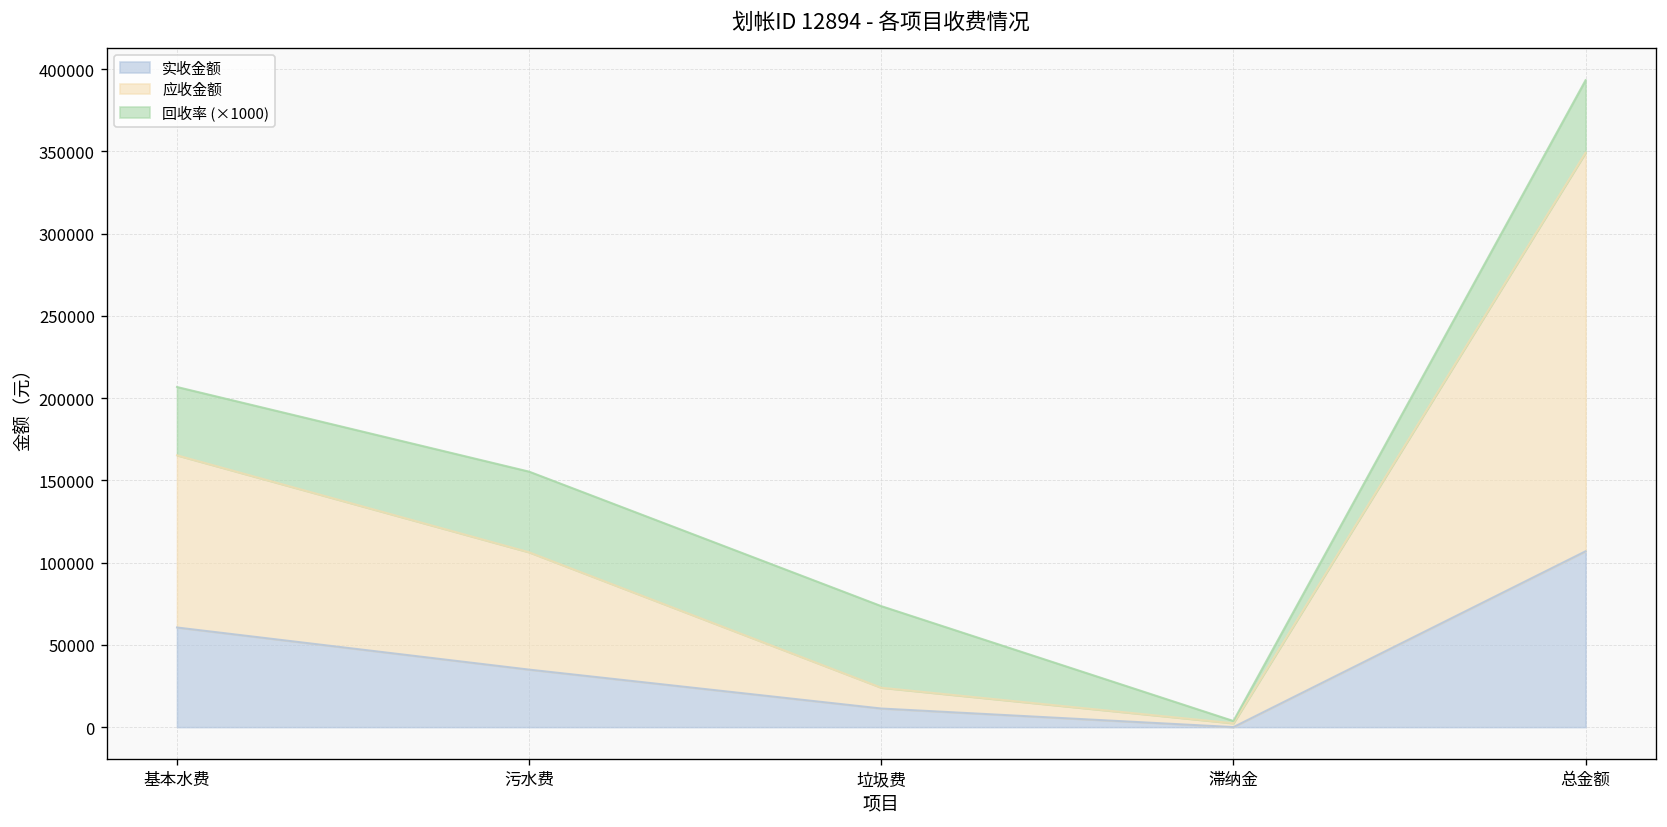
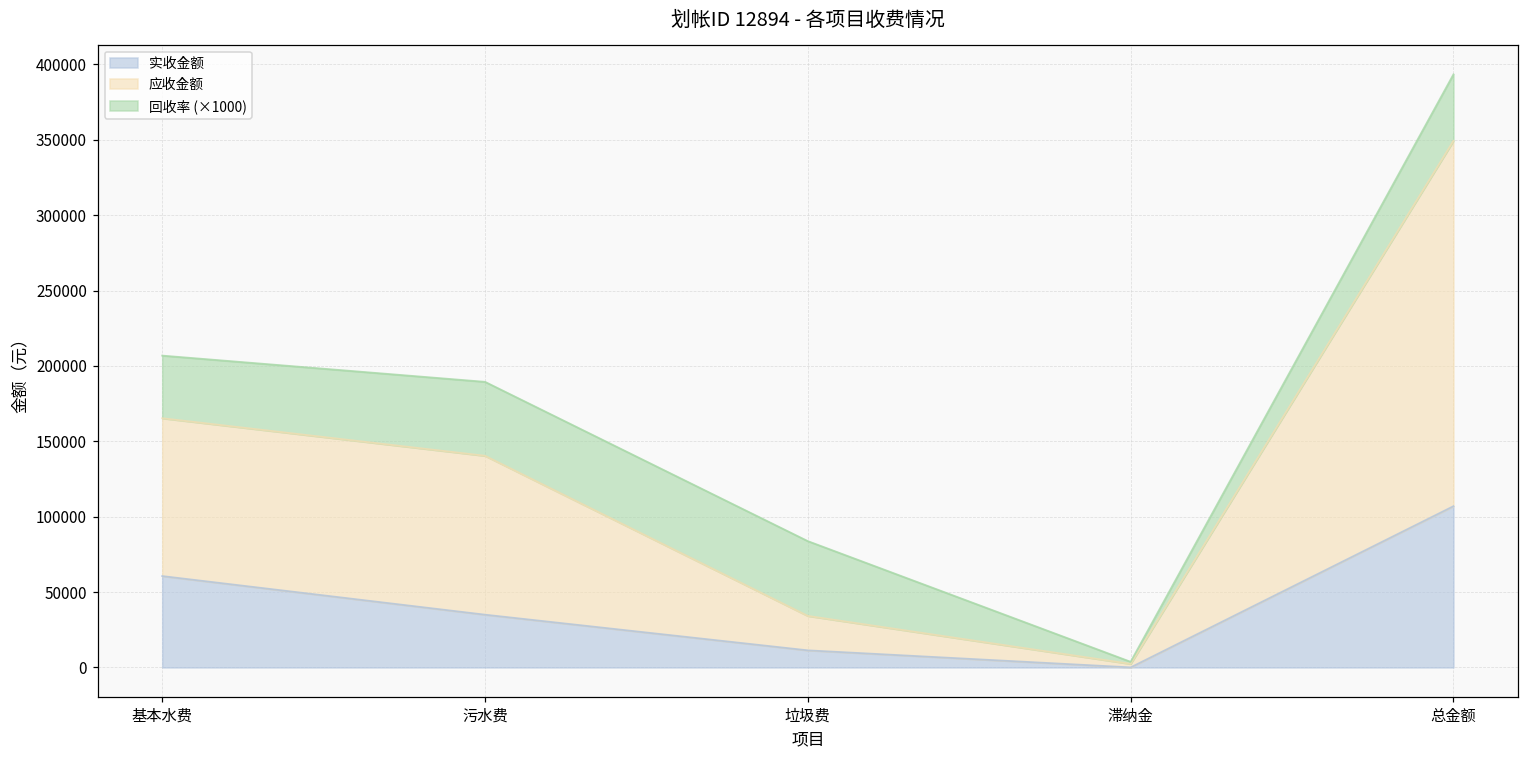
  {
    "应收金额": {
      "基本水费": 105000,
-     "污水费": 71000,
-     "垃圾费": 13000,
+     "污水费": 105000,
+     "垃圾费": 23000,
      "总金额": 242000
    }
  }
